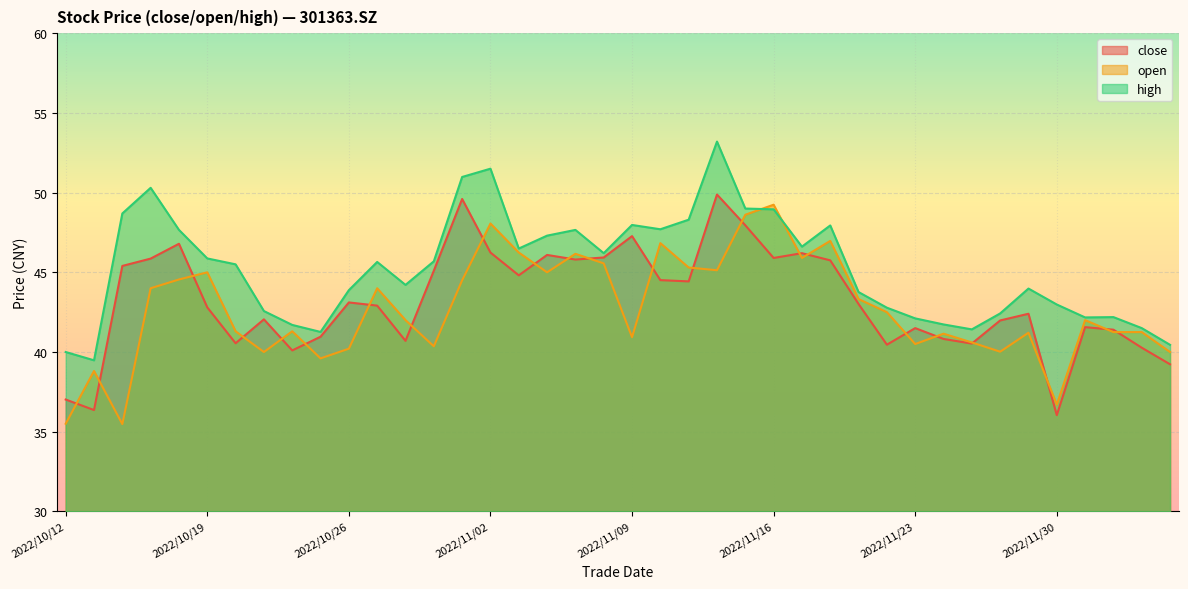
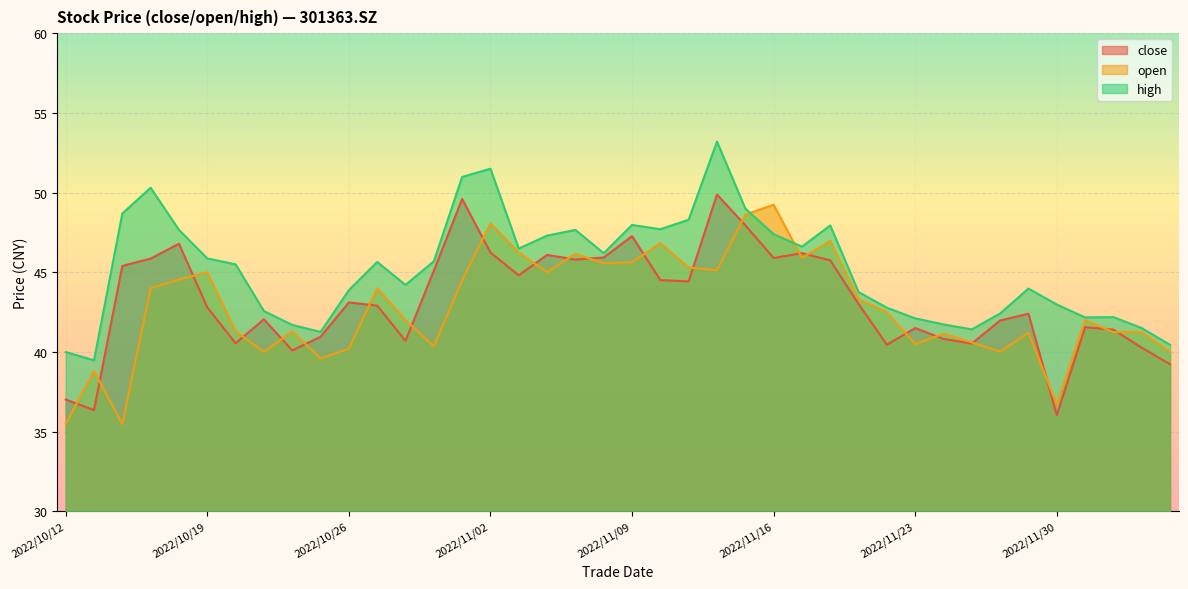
  {
    "close": {
      "2022/10/12": 37.0,
      "2022/10/19": 42.8,
      "2022/10/26": 43.1,
      "2022/11/02": 46.2,
      "2022/11/09": 47.3,
      "2022/11/16": 45.9,
      "2022/11/23": 41.5,
      "2022/11/30": 36.0
    },
    "open": {
      "2022/10/12": 35.5,
      "2022/10/19": 45.0,
      "2022/10/26": 40.2,
      "2022/11/02": 48.1,
-     "2022/11/09": 40.9,
+     "2022/11/09": 45.6,
      "2022/11/16": 49.2,
      "2022/11/23": 40.5,
      "2022/11/30": 36.7
    },
    "high": {
      "2022/10/12": 40.0,
      "2022/10/19": 45.9,
      "2022/10/26": 43.9,
      "2022/11/02": 51.5,
      "2022/11/09": 48.0,
-     "2022/11/16": 49.0,
+     "2022/11/16": 47.4,
      "2022/11/23": 42.1,
      "2022/11/30": 43.0
    }
  }
